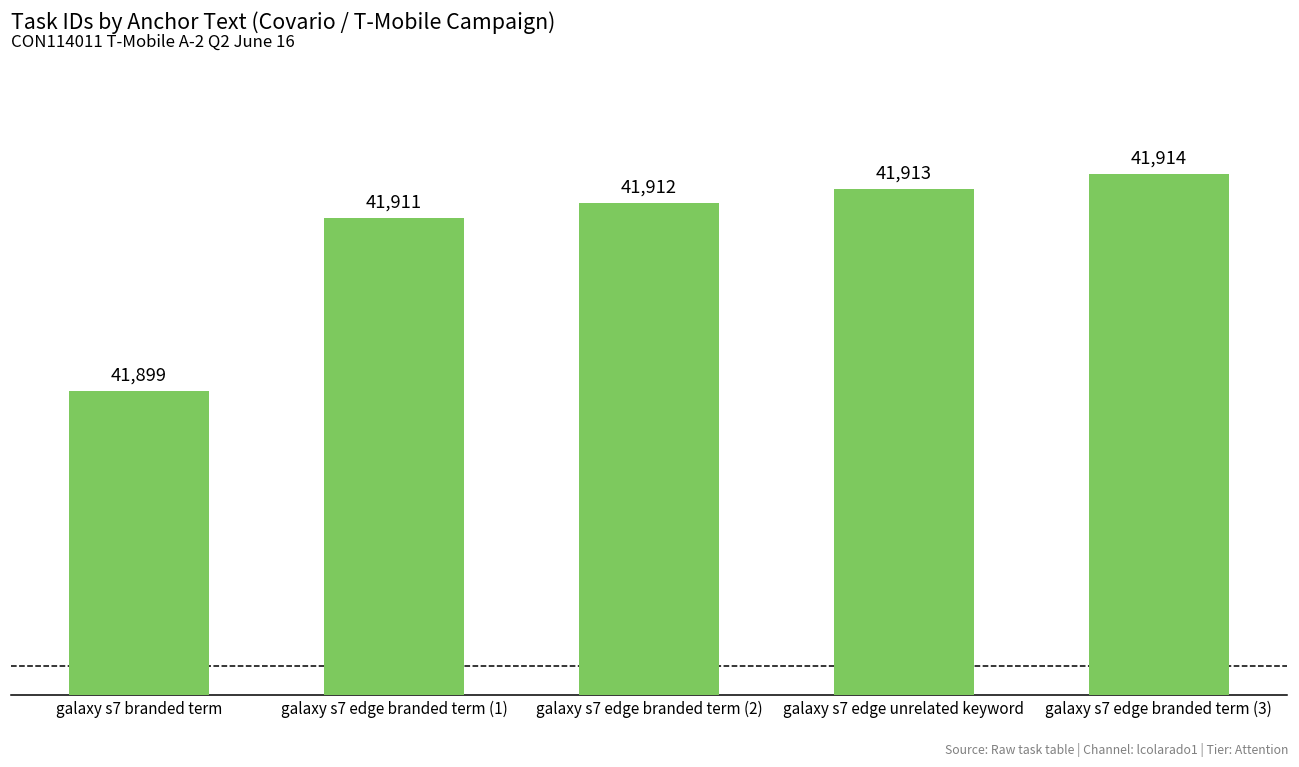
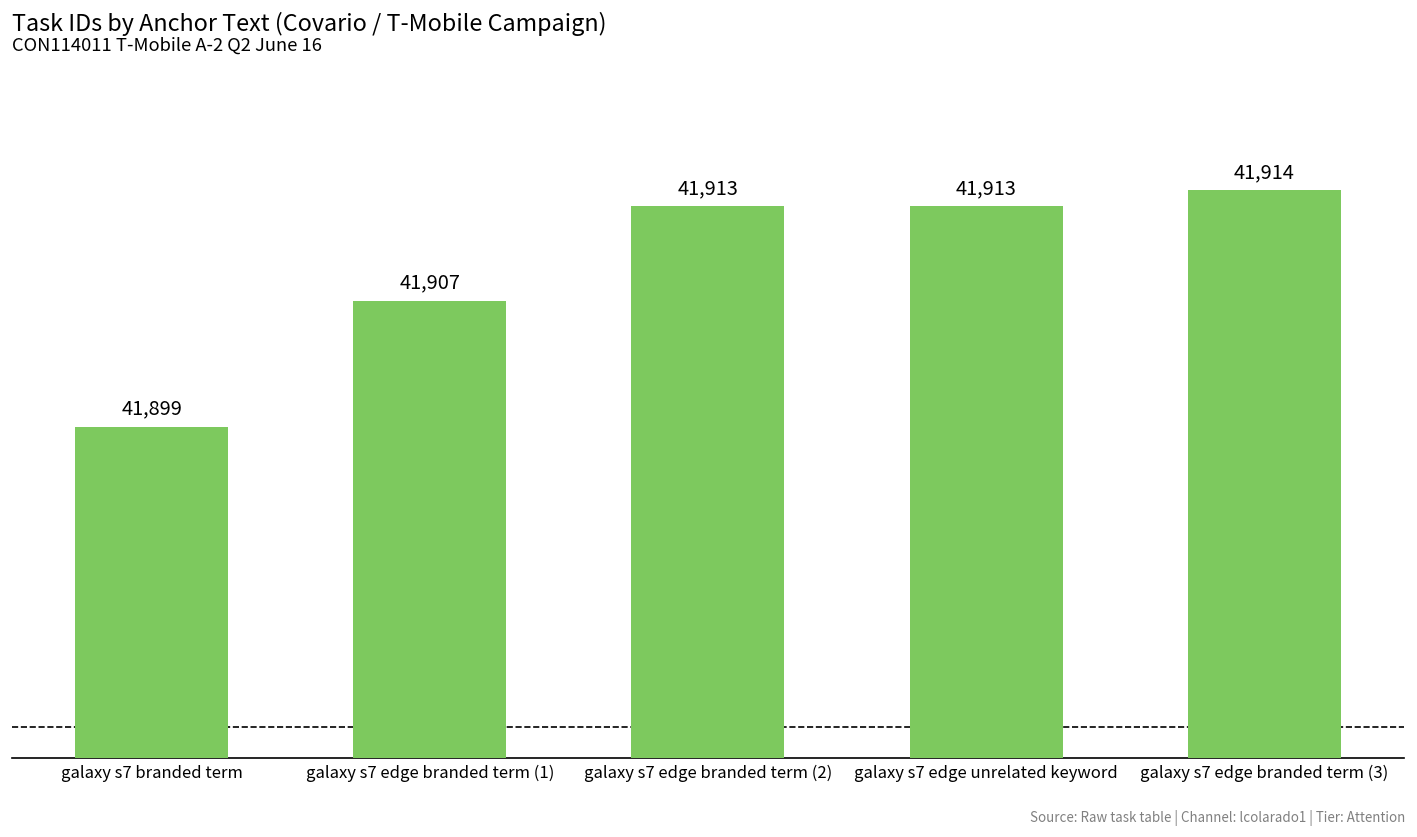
  {
    "galaxy s7 branded term": "41,899",
-   "galaxy s7 edge branded term (1)": "41,911",
-   "galaxy s7 edge branded term (2)": "41,912",
+   "galaxy s7 edge branded term (1)": "41,907",
+   "galaxy s7 edge branded term (2)": "41,913",
    "galaxy s7 edge unrelated keyword": "41,913",
    "galaxy s7 edge branded term (3)": "41,914"
  }
